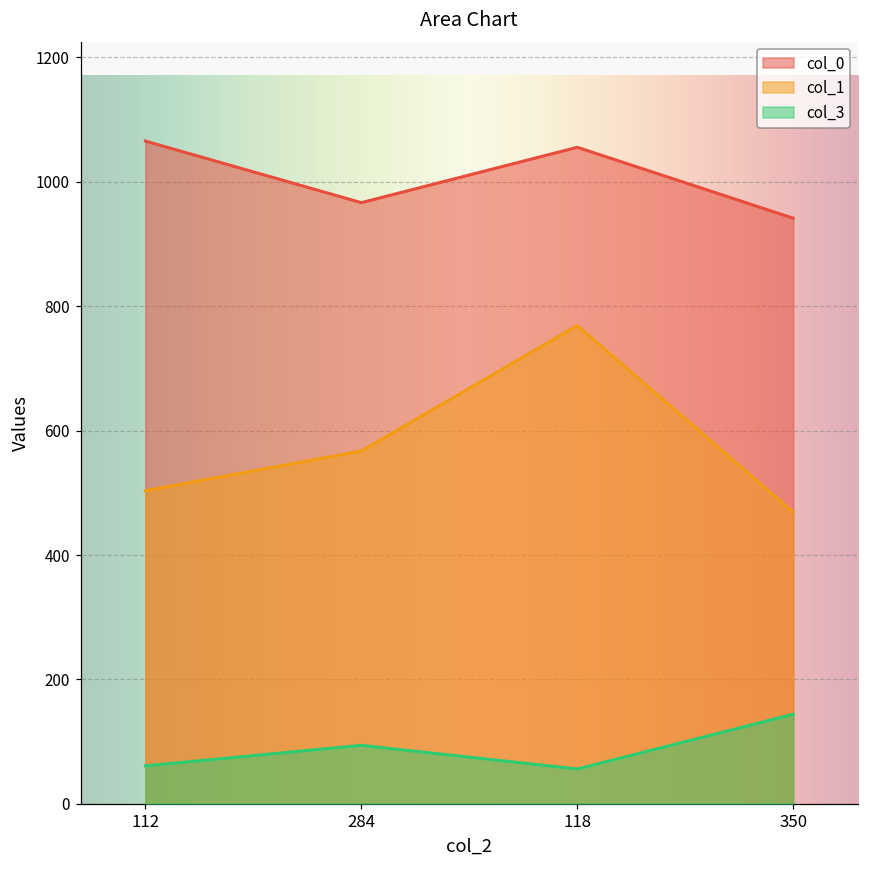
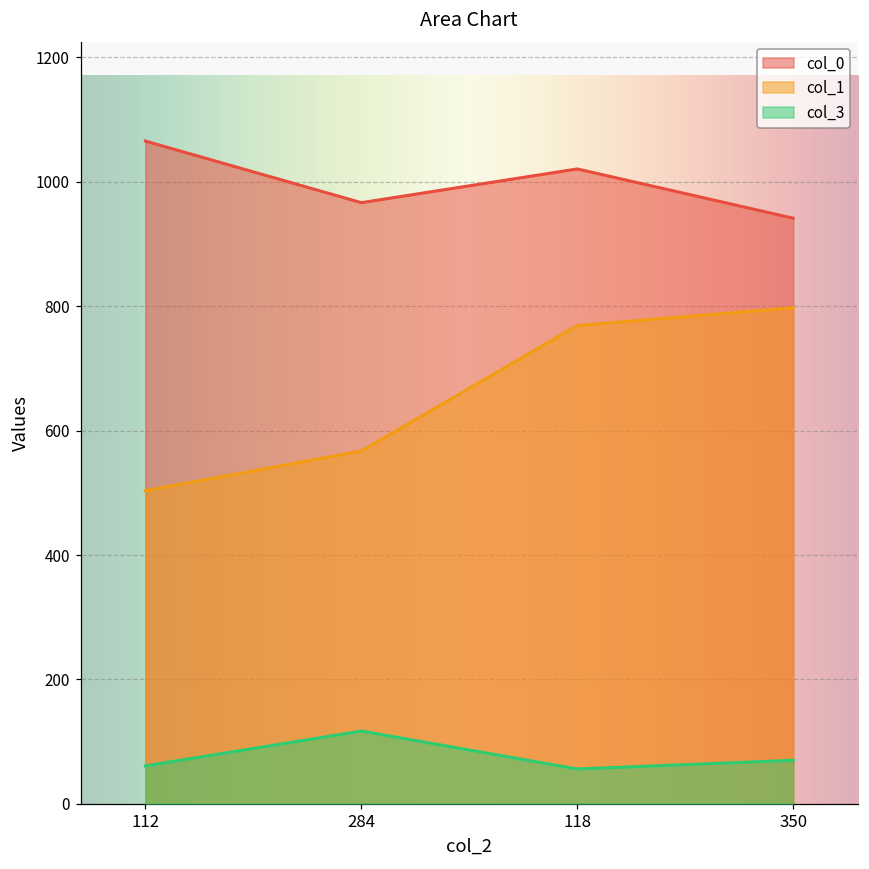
  {
    "col_0": {
      "112": 1070,
      "284": 970,
-     "118": 1060,
+     "118": 1020,
      "350": 940
    },
    "col_1": {
      "112": 500,
      "284": 570,
      "118": 770,
-     "350": 470
+     "350": 800
    },
    "col_3": {
      "112": 60,
-     "284": 90,
+     "284": 120,
      "118": 60,
-     "350": 140
+     "350": 70
    }
  }
